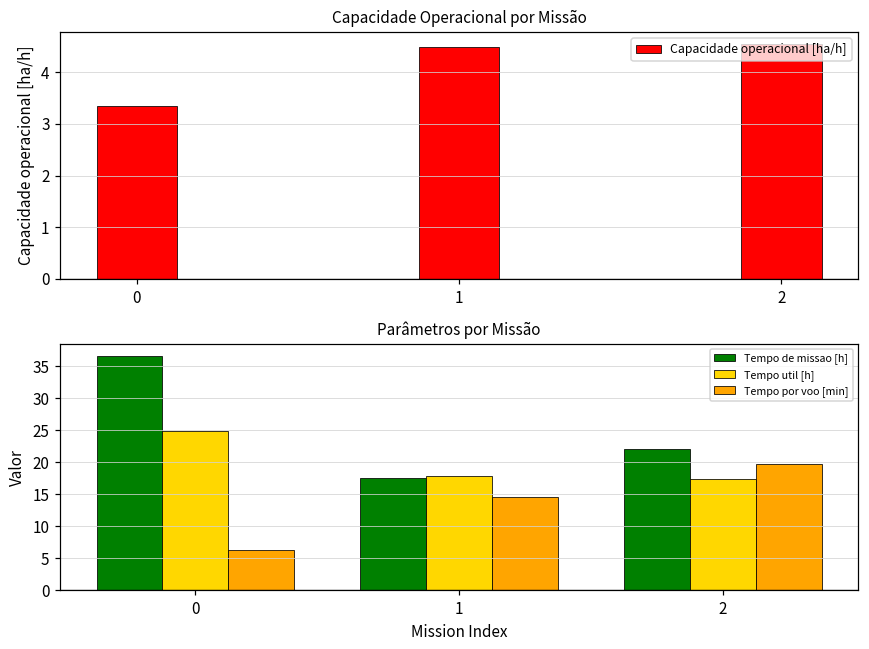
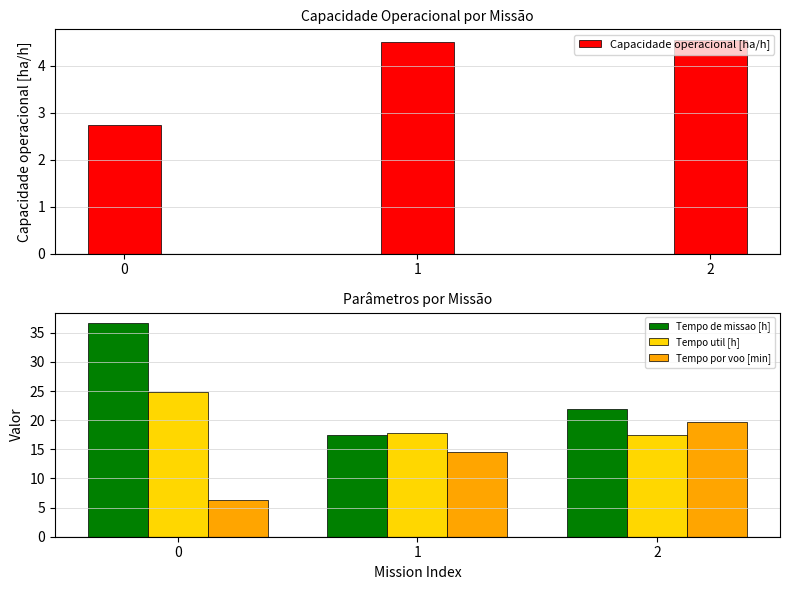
  {
    "Capacidade Operacional por Missão": {
-     "0": 3.3,
+     "0": 2.7,
      "1": 4.5
    },
    "Parâmetros por Missão": {
      "Tempo de missao [h]": {
        "0": 37,
        "1": 18,
        "2": 22
      }
    }
  }
